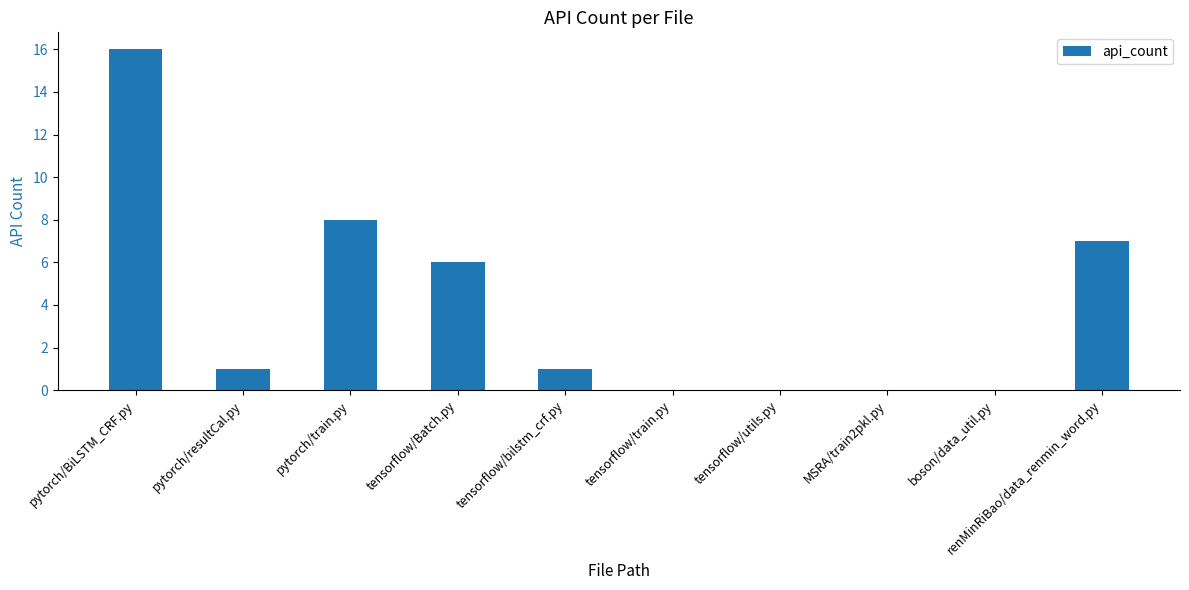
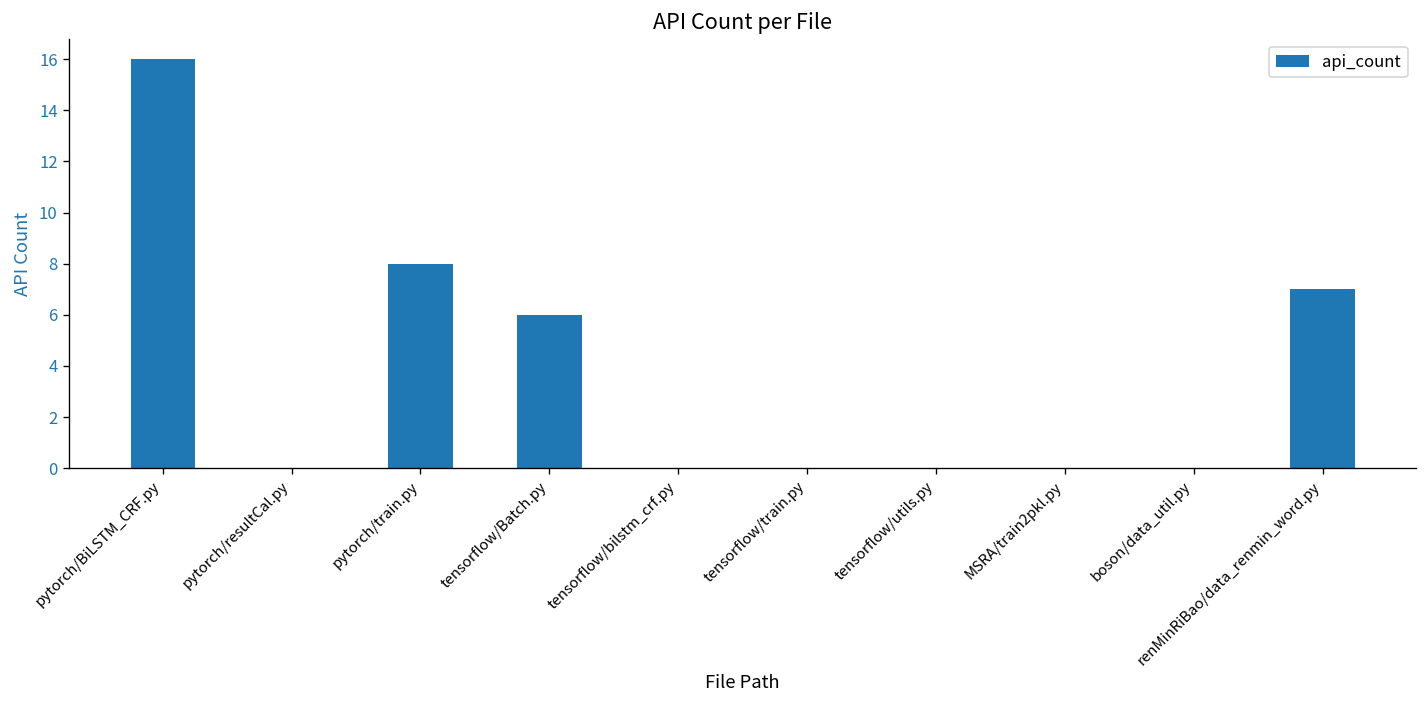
  {
    "pytorch/BiLSTM_CRF.py": 16,
-   "pytorch/resultCal.py": 1,
+   "pytorch/resultCal.py": 0,
    "pytorch/train.py": 8,
    "tensorflow/Batch.py": 6,
-   "tensorflow/bilstm_crf.py": 1,
+   "tensorflow/bilstm_crf.py": 0,
    "tensorflow/train.py": 0,
    "tensorflow/utils.py": 0,
    "MSRA/train2pkl.py": 0,
    "boson/data_util.py": 0,
    "renMinRiBao/data_renmin_word.py": 7
  }
